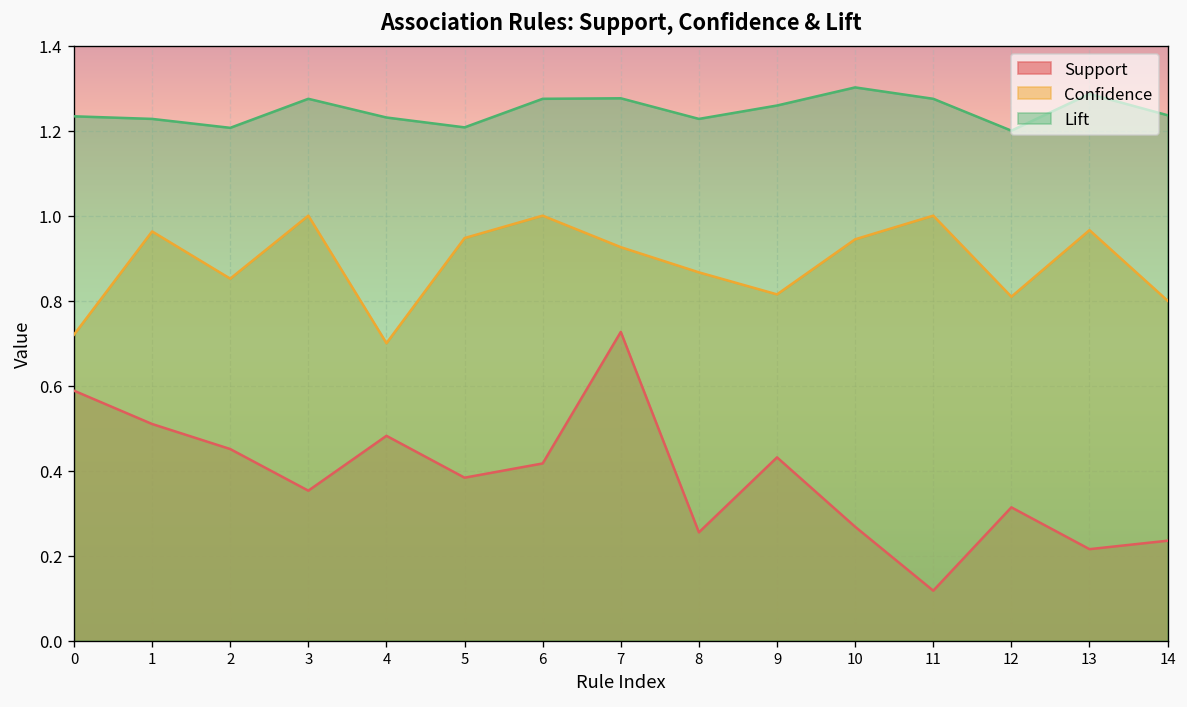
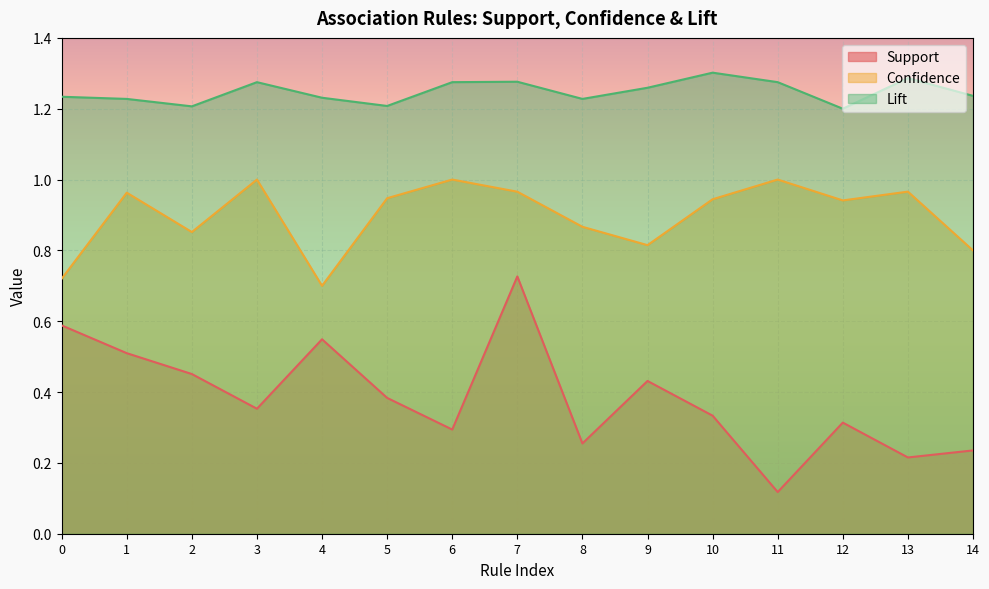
  {
    "Support": {
      "0": 0.59,
      "1": 0.51,
      "2": 0.45,
      "3": 0.35,
-     "4": 0.48,
+     "4": 0.55,
      "5": 0.38,
-     "6": 0.42,
+     "6": 0.29,
      "7": 0.73,
      "8": 0.25,
      "9": 0.43,
-     "10": 0.27,
+     "10": 0.33,
      "11": 0.12,
      "12": 0.31,
      "13": 0.22,
      "14": 0.24
    },
    "Confidence": {
      "0": 0.72,
      "1": 0.96,
      "2": 0.85,
      "3": 1.00,
      "4": 0.70,
      "5": 0.95,
      "6": 1.00,
-     "7": 0.93,
+     "7": 0.97,
      "8": 0.87,
      "9": 0.81,
      "10": 0.94,
      "11": 1.00,
-     "12": 0.81,
+     "12": 0.94,
      "13": 0.97,
      "14": 0.80
    },
    "Lift": {
      "0": 1.23,
      "1": 1.23,
      "2": 1.21,
      "3": 1.28,
      "4": 1.23,
      "5": 1.21,
      "6": 1.28,
      "7": 1.28,
      "8": 1.23,
      "9": 1.26,
      "10": 1.30,
      "11": 1.28,
      "14": 1.24
    }
  }
